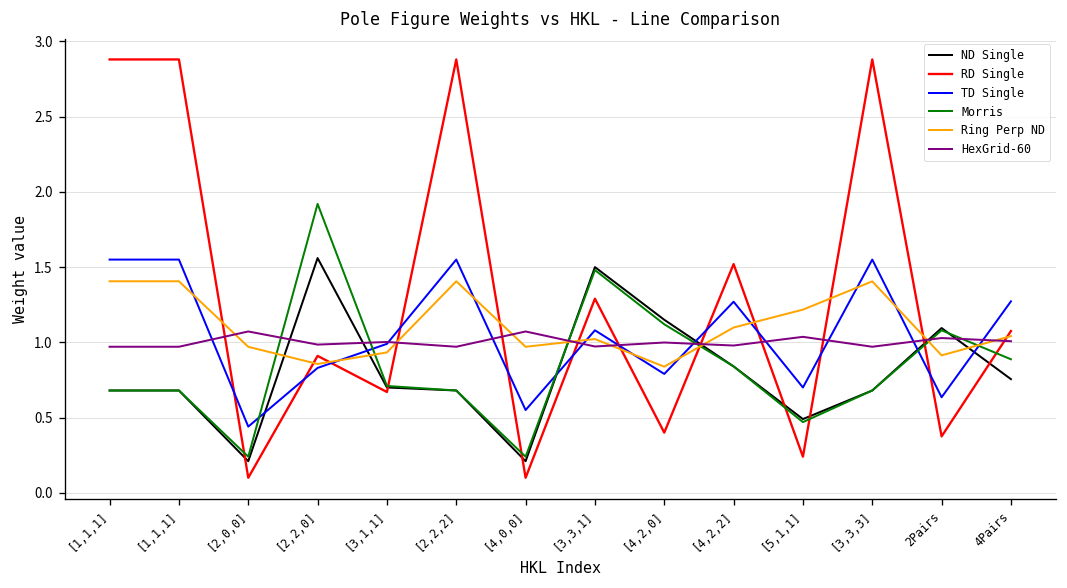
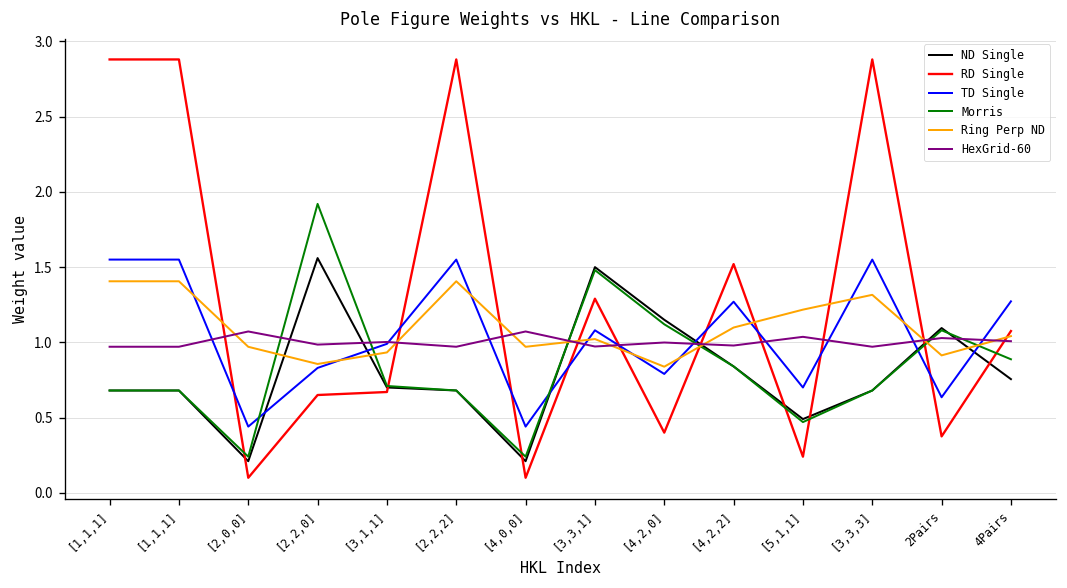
  {
    "ND Single": {
      "[2,0,0]": 0.21,
      "[2,2,0]": 1.56,
      "[4,0,0]": 0.21,
      "[4,2,0]": 1.15,
      "4Pairs": 0.76
    },
    "RD Single": {
      "[2,0,0]": 0.10,
-     "[2,2,0]": 0.91,
+     "[2,2,0]": 0.65,
      "[3,1,1]": 0.67,
      "[2,2,2]": 2.88,
      "[4,0,0]": 0.10,
      "[3,3,1]": 1.29,
      "[4,2,0]": 0.40,
      "[4,2,2]": 1.52,
      "[5,1,1]": 0.24,
      "[3,3,3]": 2.88,
      "2Pairs": 0.38,
      "4Pairs": 1.08
    },
    "TD Single": {
      "[2,0,0]": 0.44,
      "[2,2,0]": 0.83,
      "[2,2,2]": 1.55,
-     "[4,0,0]": 0.55,
+     "[4,0,0]": 0.44,
      "[3,3,1]": 1.08,
      "[4,2,0]": 0.79,
      "[4,2,2]": 1.27,
      "[5,1,1]": 0.70,
      "[3,3,3]": 1.55,
      "2Pairs": 0.64,
      "4Pairs": 1.27
    },
    "Morris": {
      "[2,0,0]": 0.24,
      "[2,2,0]": 1.92,
      "[4,0,0]": 0.24,
      "[4,2,0]": 1.12,
      "4Pairs": 0.89
    },
    "Ring Perp ND": {
      "[2,0,0]": 0.97,
      "[2,2,0]": 0.86,
      "[3,1,1]": 0.93,
      "[2,2,2]": 1.41,
      "[4,0,0]": 0.97,
      "[3,3,1]": 1.02,
      "[4,2,0]": 0.84,
      "[4,2,2]": 1.10,
      "[5,1,1]": 1.22,
-     "[3,3,3]": 1.41,
+     "[3,3,3]": 1.32,
      "2Pairs": 0.91,
      "4Pairs": 1.04
    },
    "HexGrid-60": {
      "[2,0,0]": 1.07,
      "[2,2,0]": 0.99,
      "[2,2,2]": 0.97,
      "[4,0,0]": 1.07,
      "[3,3,1]": 0.97,
      "[4,2,0]": 1.00,
      "[4,2,2]": 0.98,
      "[5,1,1]": 1.04,
      "[3,3,3]": 0.97,
      "2Pairs": 1.03,
      "4Pairs": 1.01
    }
  }
